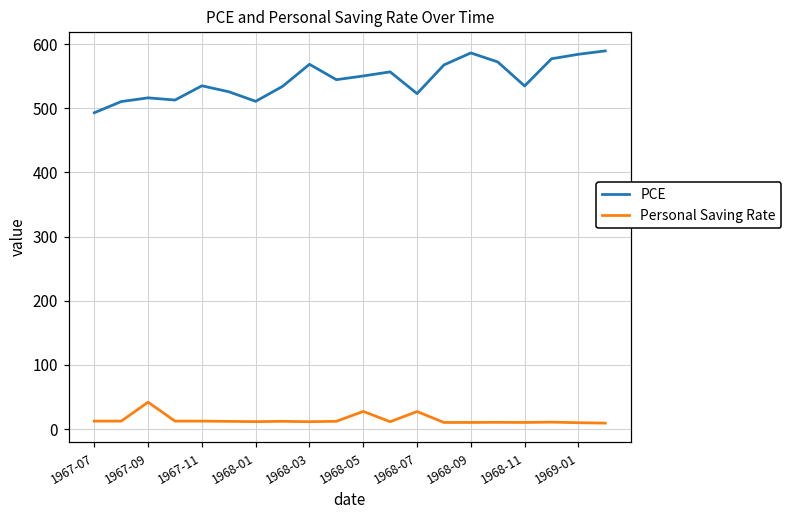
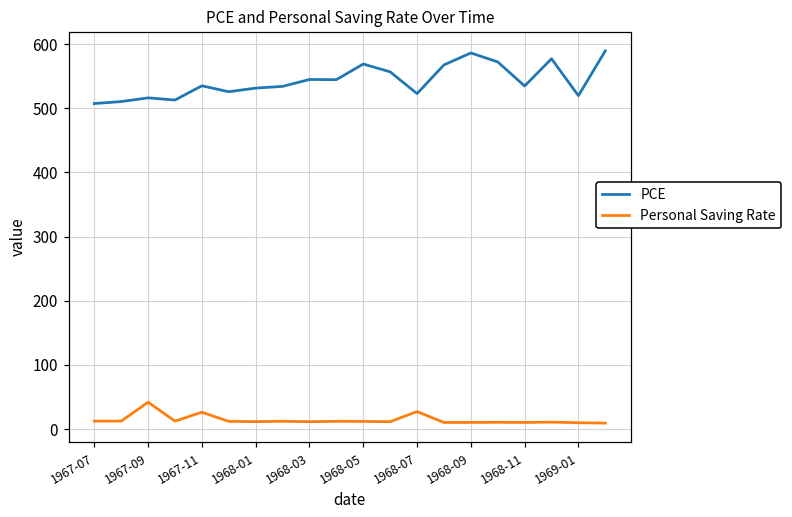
  {
    "PCE": {
-     "1967-07": 490,
+     "1967-07": 510,
      "1967-09": 520,
      "1967-11": 540,
-     "1968-01": 510,
-     "1968-03": 570,
-     "1968-05": 550,
+     "1968-01": 530,
+     "1968-03": 540,
+     "1968-05": 570,
      "1968-07": 520,
      "1968-09": 590,
      "1968-11": 530,
-     "1969-01": 580
+     "1969-01": 520
    },
    "Personal Saving Rate": {
      "1967-07": 10,
      "1967-09": 40,
-     "1967-11": 10,
+     "1967-11": 30,
      "1968-01": 10,
      "1968-03": 10,
-     "1968-05": 30,
+     "1968-05": 10,
      "1968-07": 30,
      "1968-09": 10,
      "1968-11": 10,
      "1969-01": 10
    }
  }
